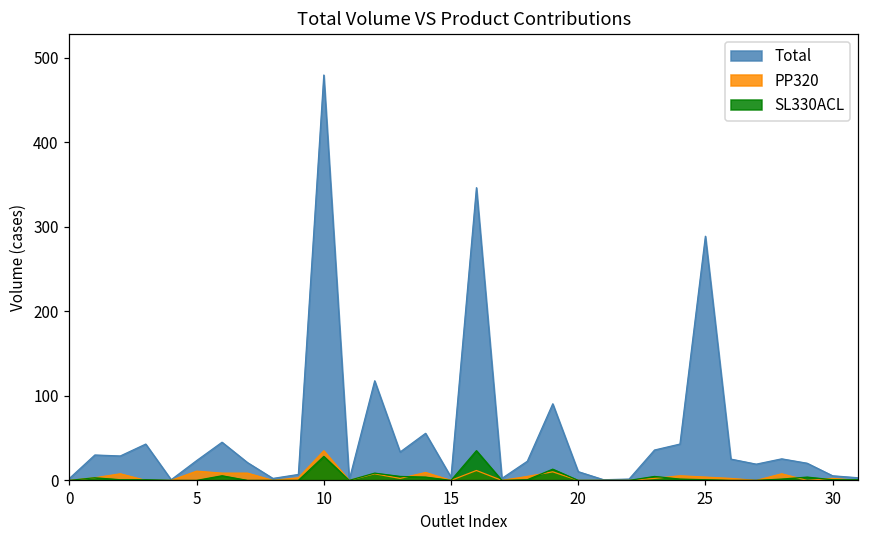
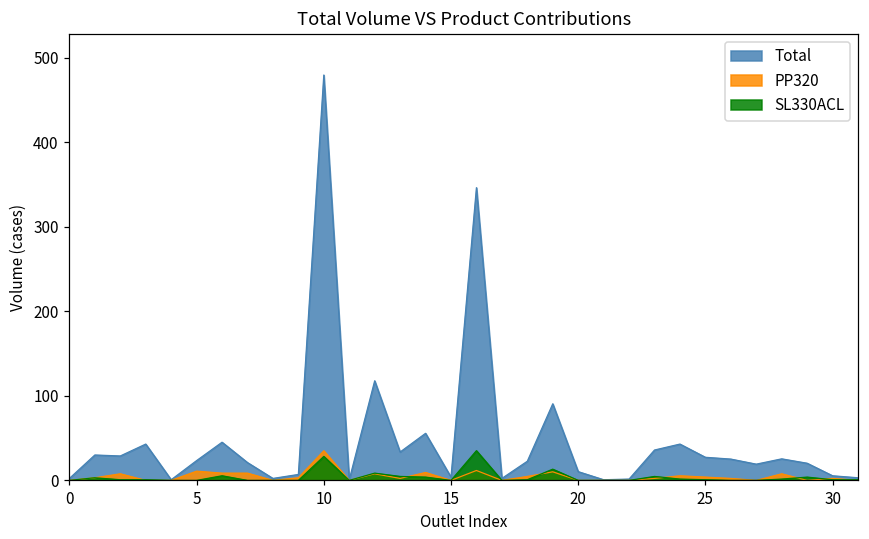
  {
    "Total": {
      "5": 20,
      "10": 480,
      "15": 0,
      "20": 10,
-     "25": 290
+     "25": 30
    },
    "PP320": {
      "5": 10,
      "10": 40
    },
    "SL330ACL": {
      "5": 0,
      "10": 30
    }
  }
